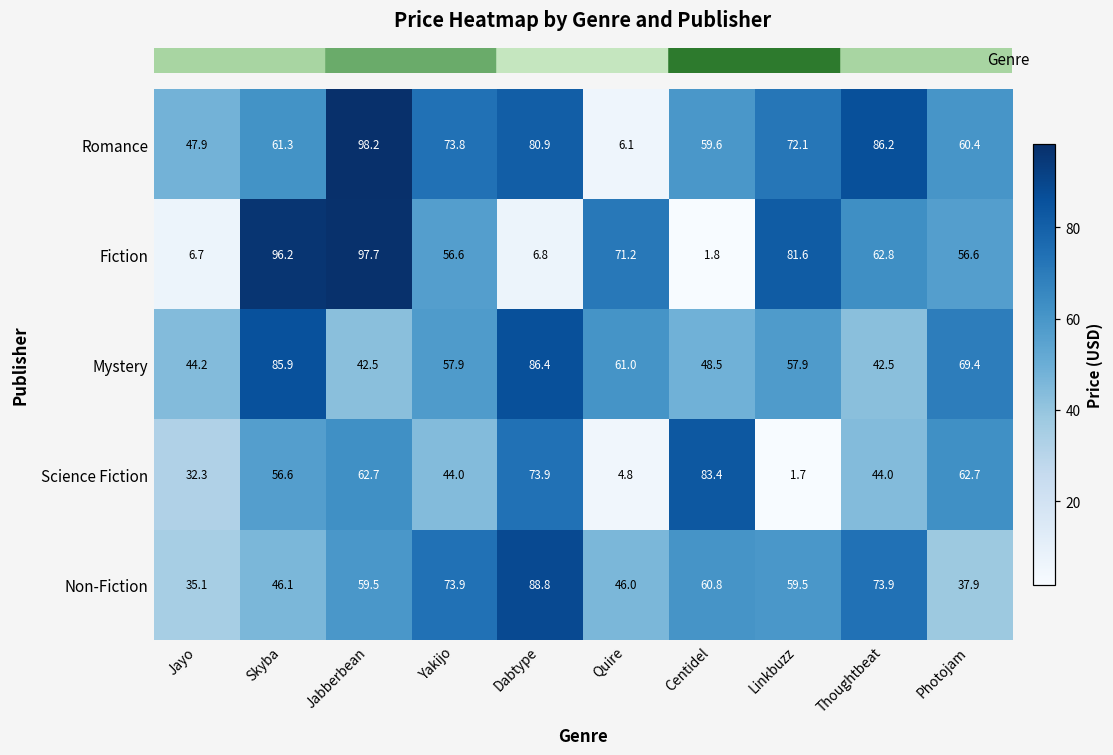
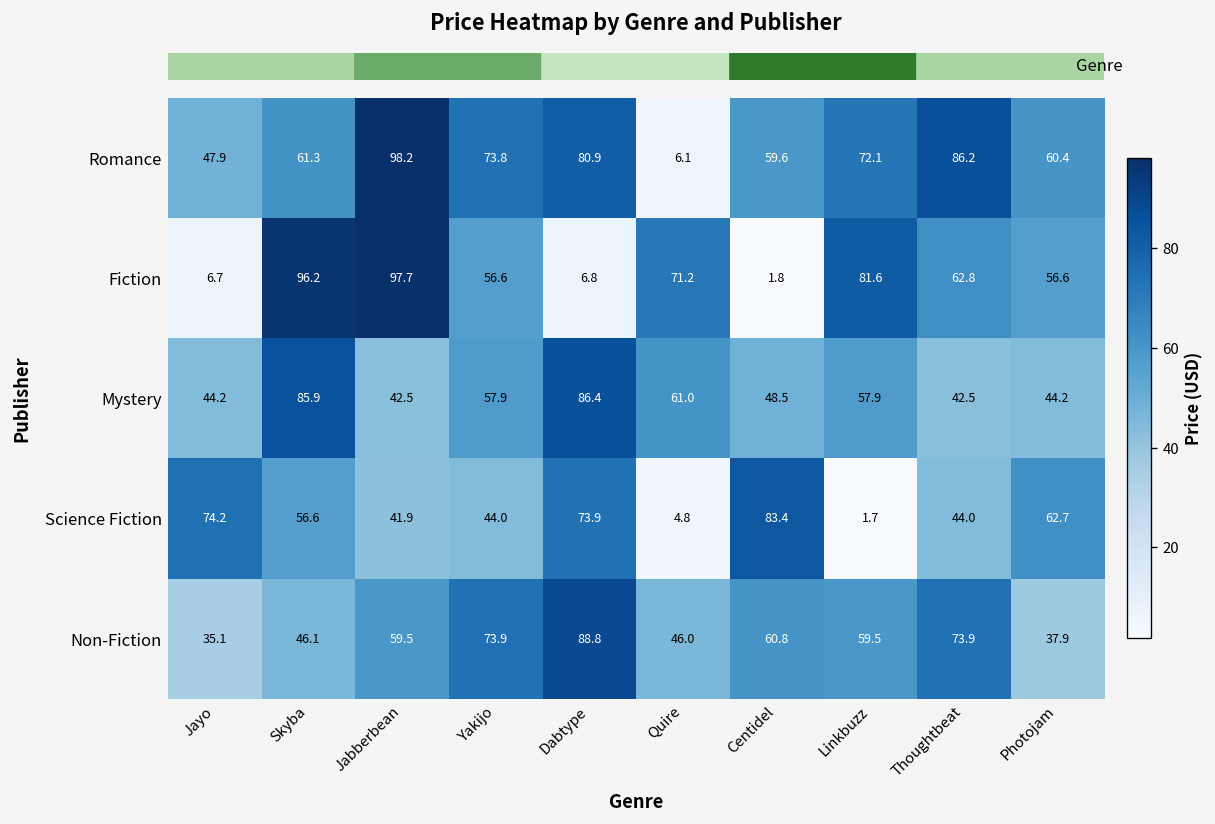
  {
    "Romance": {
      "Jayo": 47.9,
      "Skyba": 61.3,
      "Jabberbean": 98.2,
      "Yakijo": 73.8,
      "Dabtype": 80.9,
      "Quire": 6.1,
      "Centidel": 59.6,
      "Linkbuzz": 72.1,
      "Thoughtbeat": 86.2,
      "Photojam": 60.4
    },
    "Fiction": {
      "Jayo": 6.7,
      "Skyba": 96.2,
      "Jabberbean": 97.7,
      "Yakijo": 56.6,
      "Dabtype": 6.8,
      "Quire": 71.2,
      "Centidel": 1.8,
      "Linkbuzz": 81.6,
      "Thoughtbeat": 62.8,
      "Photojam": 56.6
    },
    "Mystery": {
      "Jayo": 44.2,
      "Skyba": 85.9,
      "Jabberbean": 42.5,
      "Yakijo": 57.9,
      "Dabtype": 86.4,
      "Quire": 61.0,
      "Centidel": 48.5,
      "Linkbuzz": 57.9,
      "Thoughtbeat": 42.5,
-     "Photojam": 69.4
+     "Photojam": 44.2
    },
    "Science Fiction": {
-     "Jayo": 32.3,
+     "Jayo": 74.2,
      "Skyba": 56.6,
-     "Jabberbean": 62.7,
+     "Jabberbean": 41.9,
      "Yakijo": 44.0,
      "Dabtype": 73.9,
      "Quire": 4.8,
      "Centidel": 83.4,
      "Linkbuzz": 1.7,
      "Thoughtbeat": 44.0,
      "Photojam": 62.7
    },
    "Non-Fiction": {
      "Jayo": 35.1,
      "Skyba": 46.1,
      "Jabberbean": 59.5,
      "Yakijo": 73.9,
      "Dabtype": 88.8,
      "Quire": 46.0,
      "Centidel": 60.8,
      "Linkbuzz": 59.5,
      "Thoughtbeat": 73.9,
      "Photojam": 37.9
    }
  }
